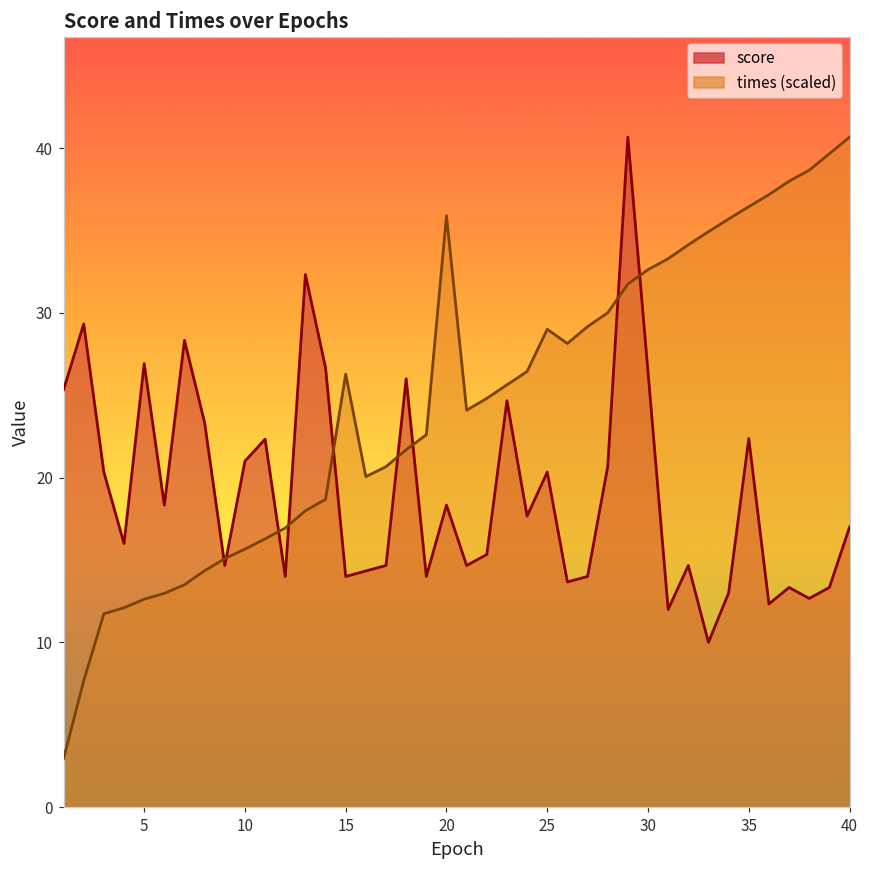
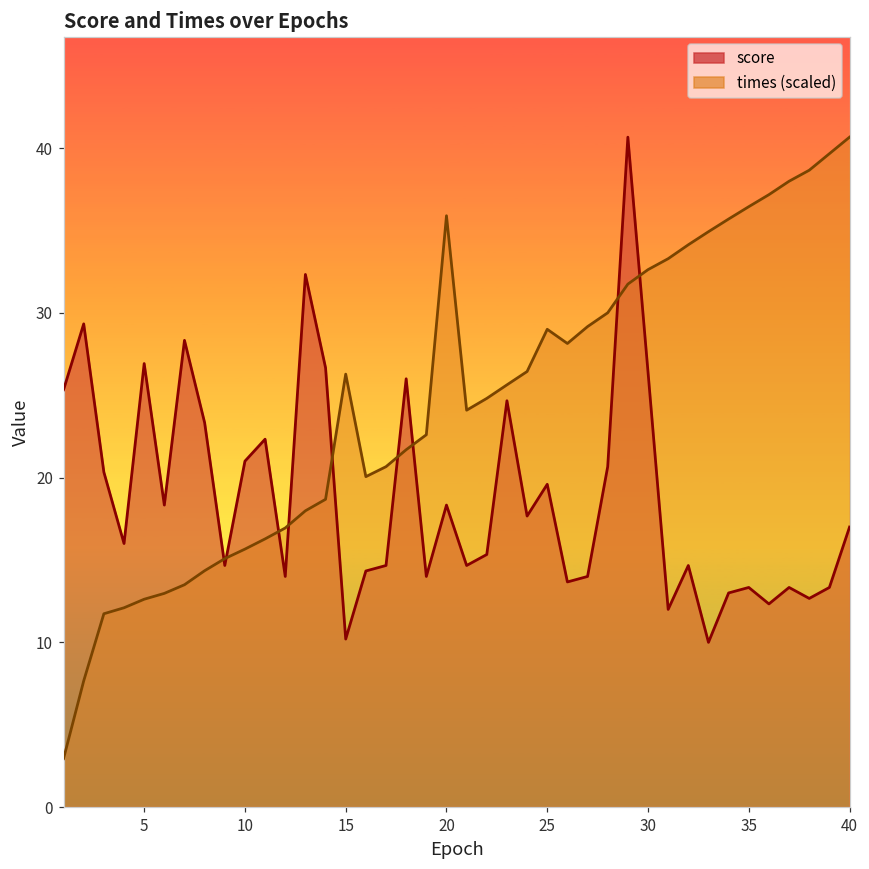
  {
    "score": {
      "5": 26.9,
      "10": 21.0,
-     "15": 14.0,
+     "15": 10.2,
      "20": 18.3,
-     "25": 20.3,
+     "25": 19.6,
      "30": 26.4,
-     "35": 22.4,
+     "35": 13.3,
      "40": 17.0
    },
    "times (scaled)": {
      "5": 12.6,
      "10": 15.7,
      "15": 26.3,
      "20": 35.9,
      "25": 29.0,
      "30": 32.6,
      "35": 36.4,
      "40": 40.7
    }
  }
